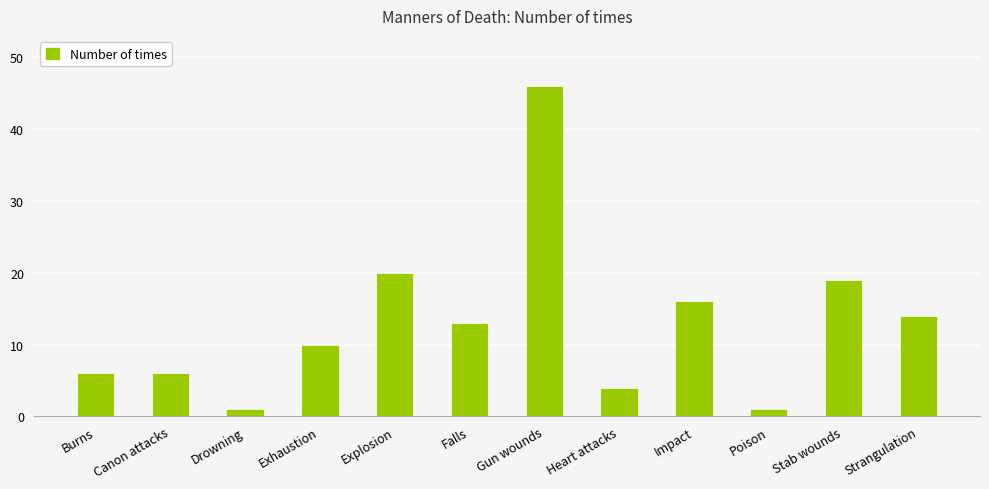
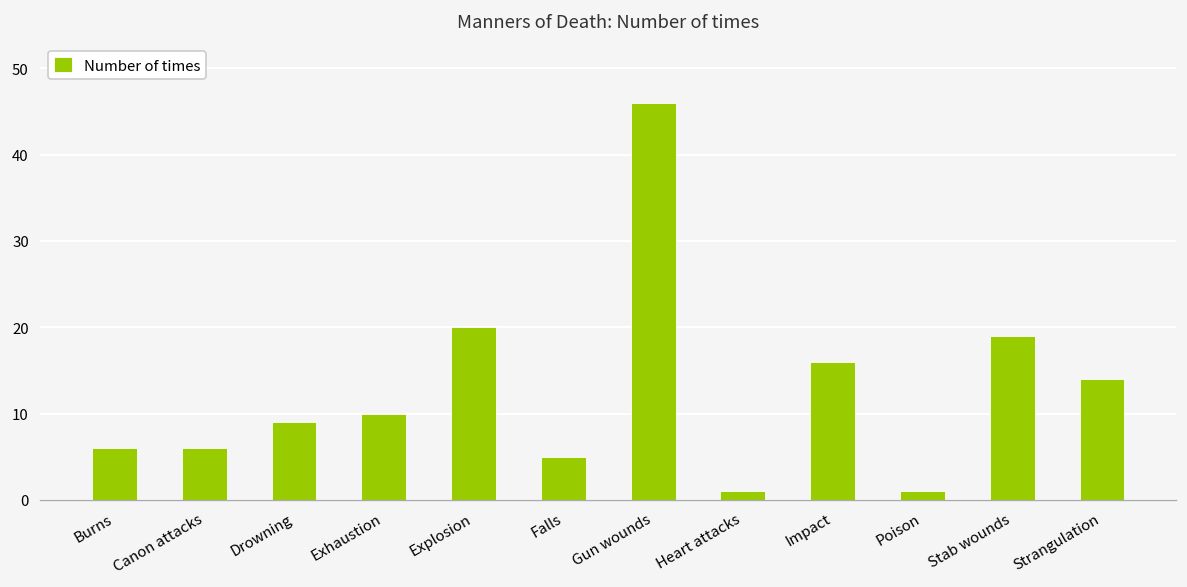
  {
    "Burns": 6,
    "Canon attacks": 6,
-   "Drowning": 1,
+   "Drowning": 9,
    "Exhaustion": 10,
    "Explosion": 20,
-   "Falls": 13,
+   "Falls": 5,
    "Gun wounds": 46,
-   "Heart attacks": 4,
+   "Heart attacks": 1,
    "Impact": 16,
    "Poison": 1,
    "Stab wounds": 19,
    "Strangulation": 14
  }
